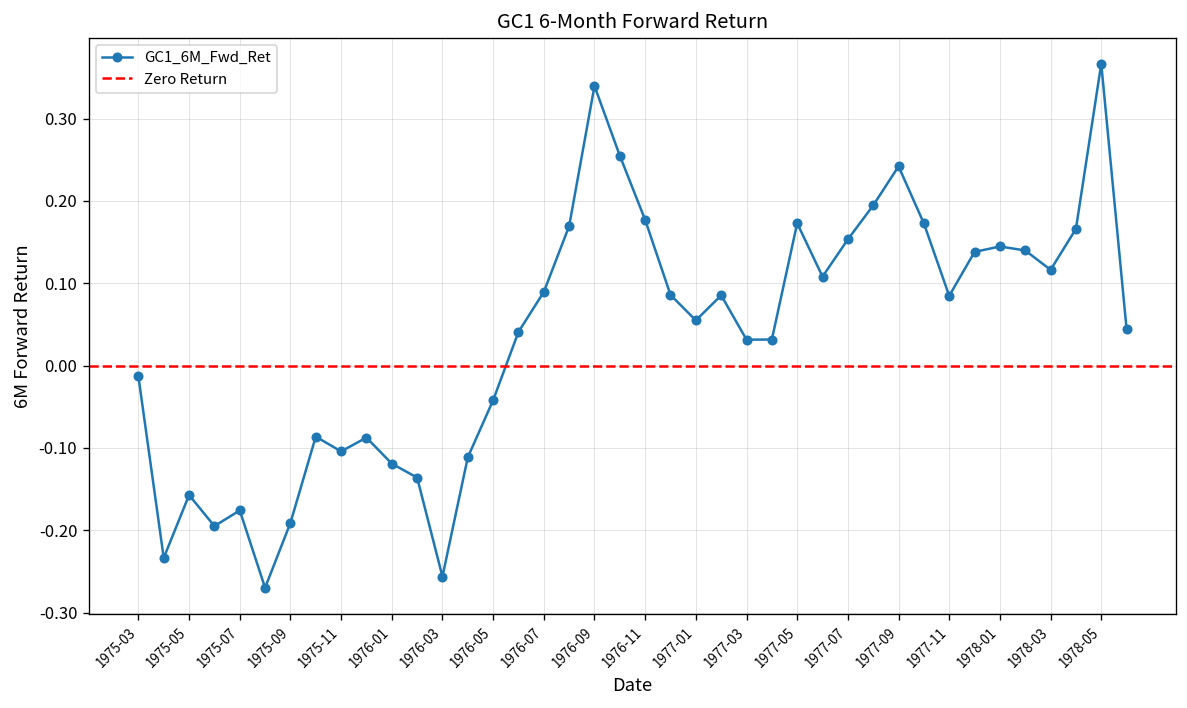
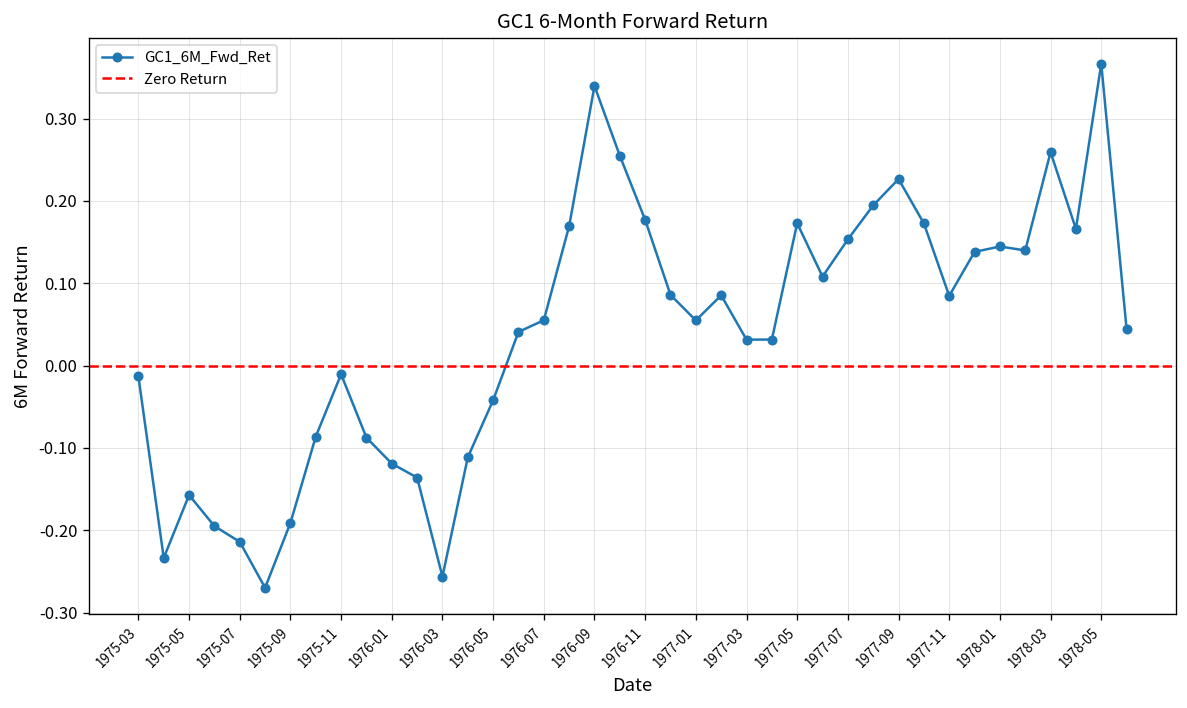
  {
    "1975-03": -0.01,
    "1975-05": -0.16,
-   "1975-07": -0.18,
+   "1975-07": -0.21,
    "1975-09": -0.19,
-   "1975-11": -0.10,
+   "1975-11": -0.01,
    "1976-01": -0.12,
    "1976-03": -0.26,
    "1976-05": -0.04,
-   "1976-07": 0.09,
+   "1976-07": 0.06,
    "1976-09": 0.34,
    "1976-11": 0.18,
    "1977-01": 0.05,
    "1977-03": 0.03,
    "1977-05": 0.17,
    "1977-07": 0.15,
-   "1977-09": 0.24,
+   "1977-09": 0.23,
    "1977-11": 0.08,
    "1978-01": 0.14,
-   "1978-03": 0.12,
+   "1978-03": 0.26,
    "1978-05": 0.37
  }
